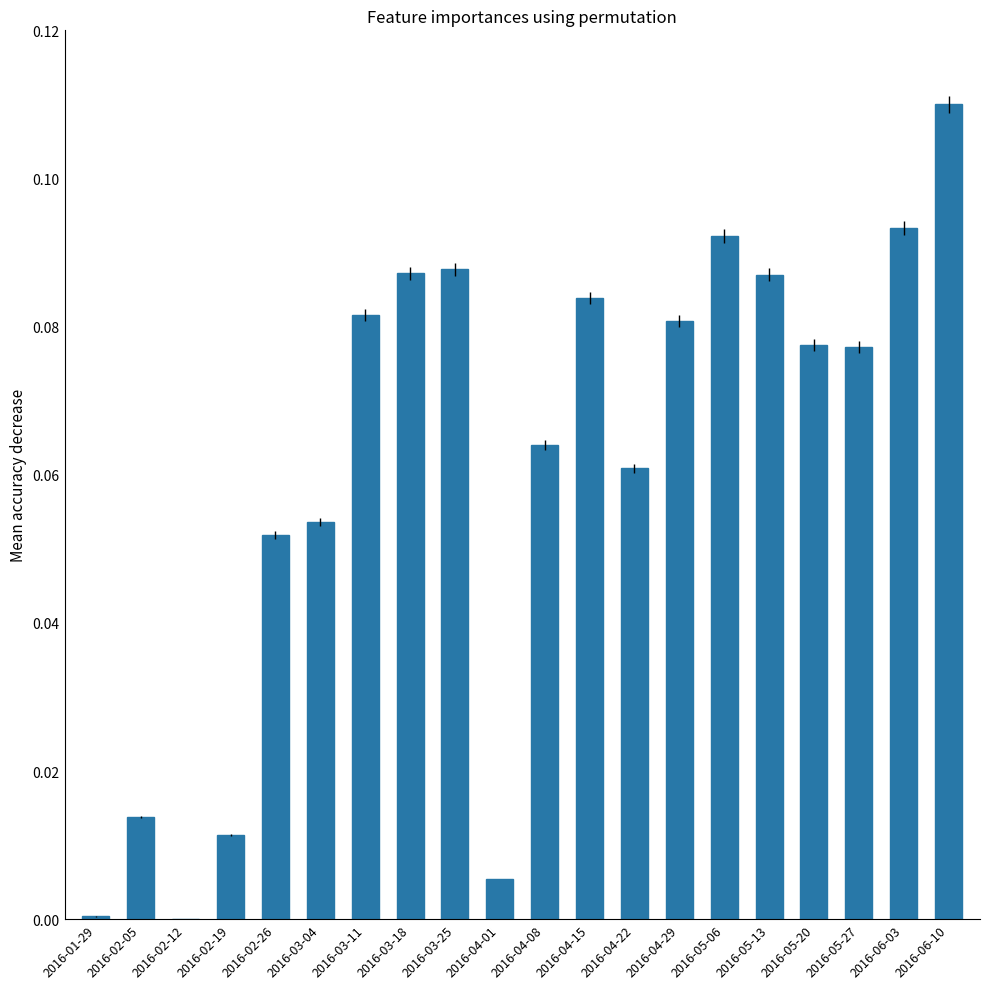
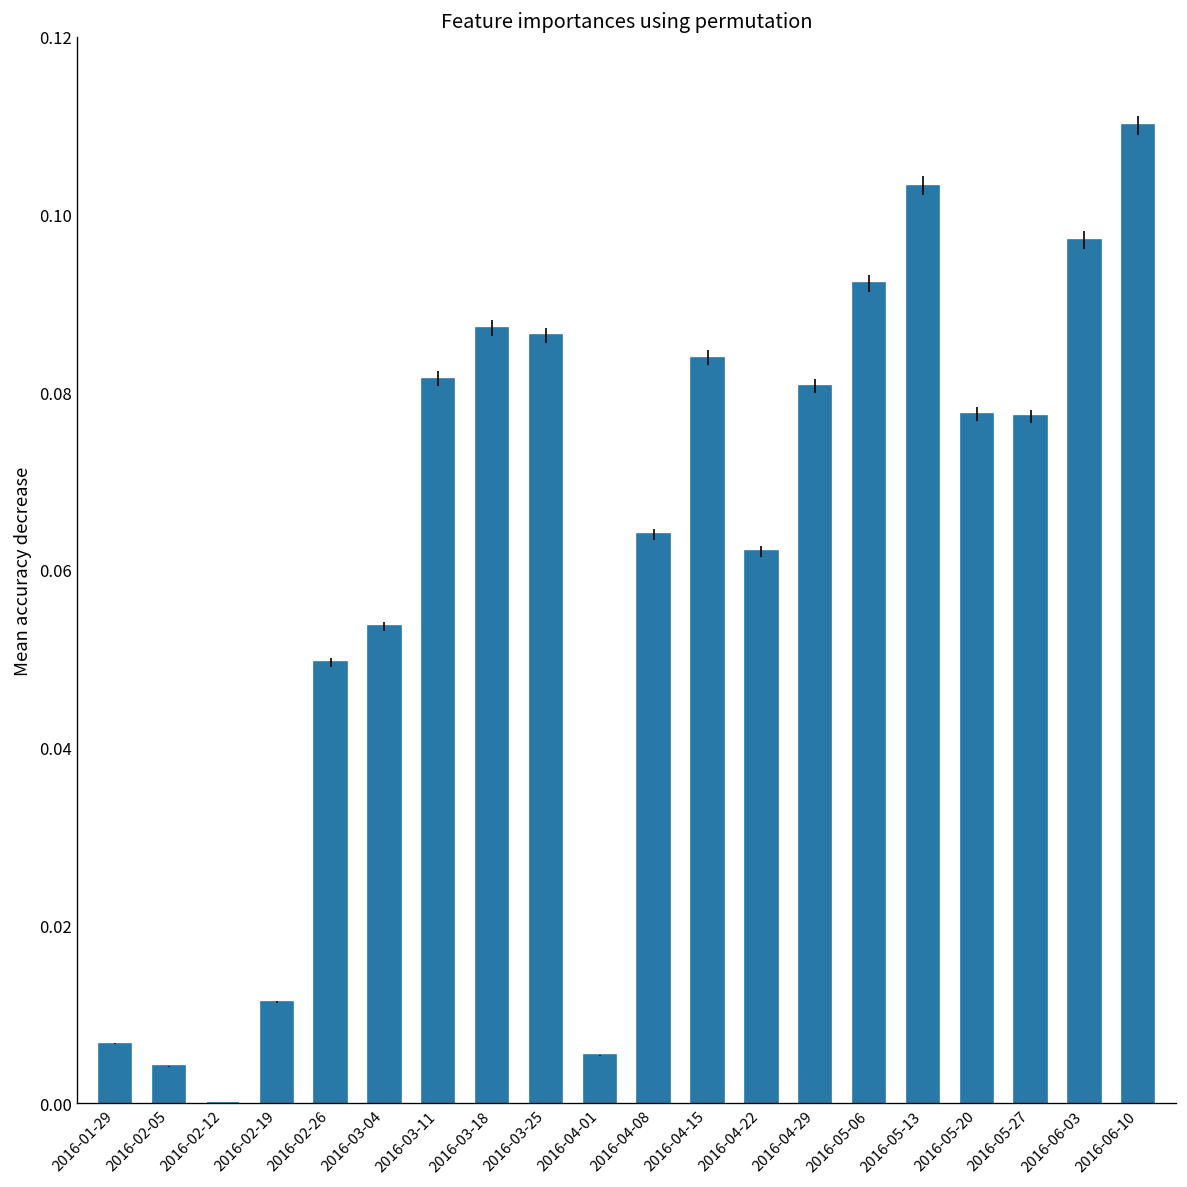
  {
-   "2016-01-29": 0.000,
-   "2016-02-05": 0.014,
+   "2016-01-29": 0.007,
+   "2016-02-05": 0.004,
    "2016-02-12": 0.000,
    "2016-02-19": 0.011,
-   "2016-02-26": 0.052,
+   "2016-02-26": 0.050,
    "2016-03-04": 0.054,
    "2016-03-11": 0.082,
    "2016-03-18": 0.087,
-   "2016-03-25": 0.088,
+   "2016-03-25": 0.086,
    "2016-04-01": 0.005,
    "2016-04-08": 0.064,
    "2016-04-15": 0.084,
-   "2016-04-22": 0.061,
+   "2016-04-22": 0.062,
    "2016-04-29": 0.081,
    "2016-05-06": 0.092,
-   "2016-05-13": 0.087,
+   "2016-05-13": 0.103,
    "2016-05-20": 0.078,
    "2016-05-27": 0.077,
-   "2016-06-03": 0.093,
+   "2016-06-03": 0.097,
    "2016-06-10": 0.110
  }
